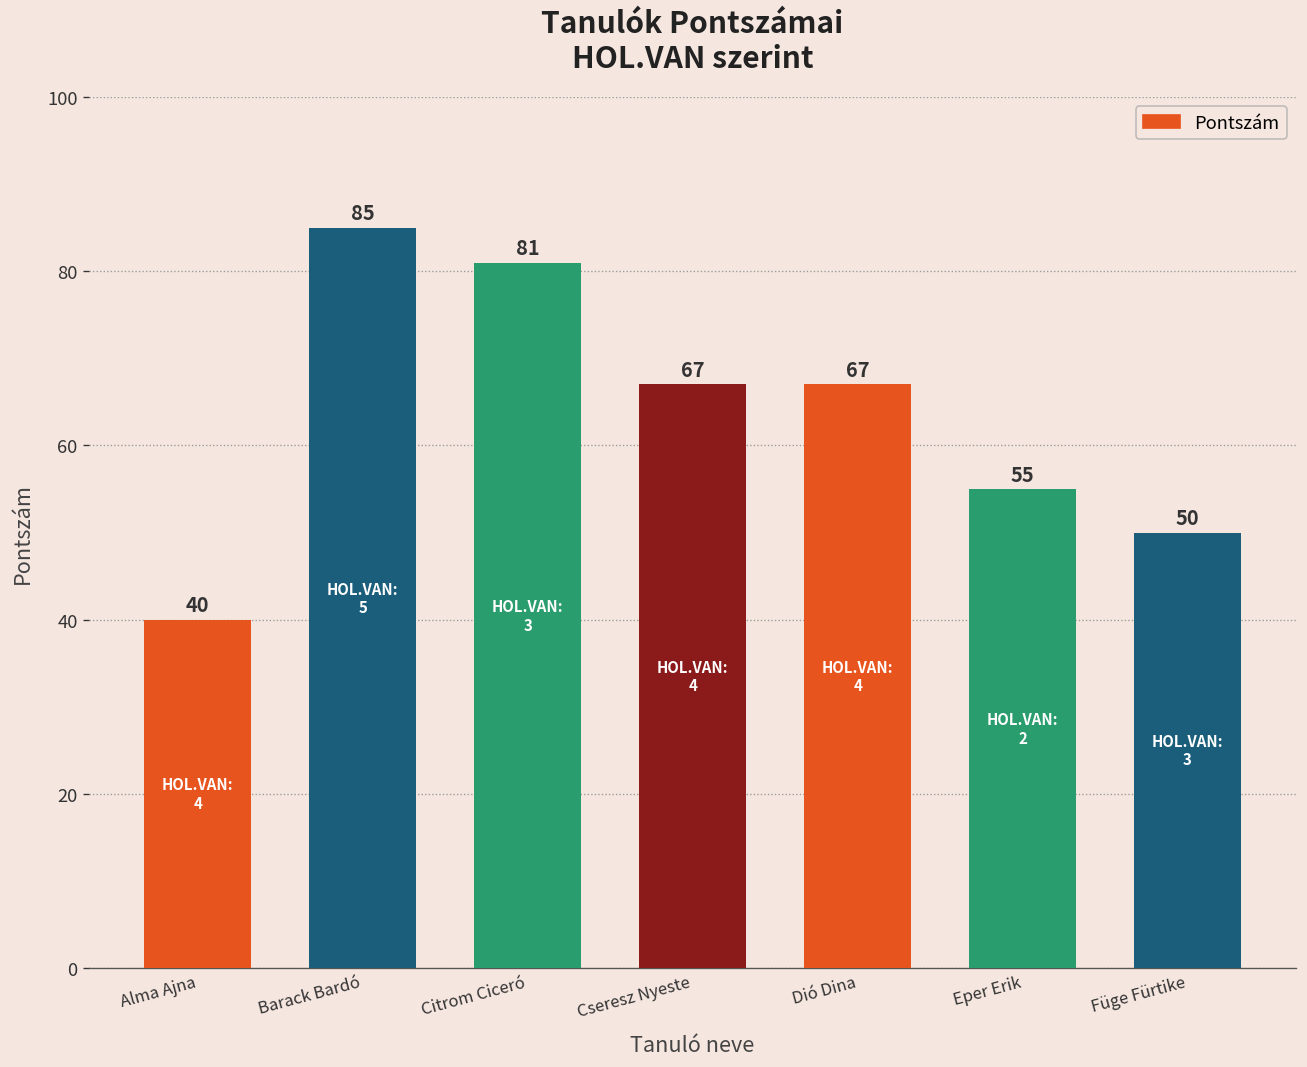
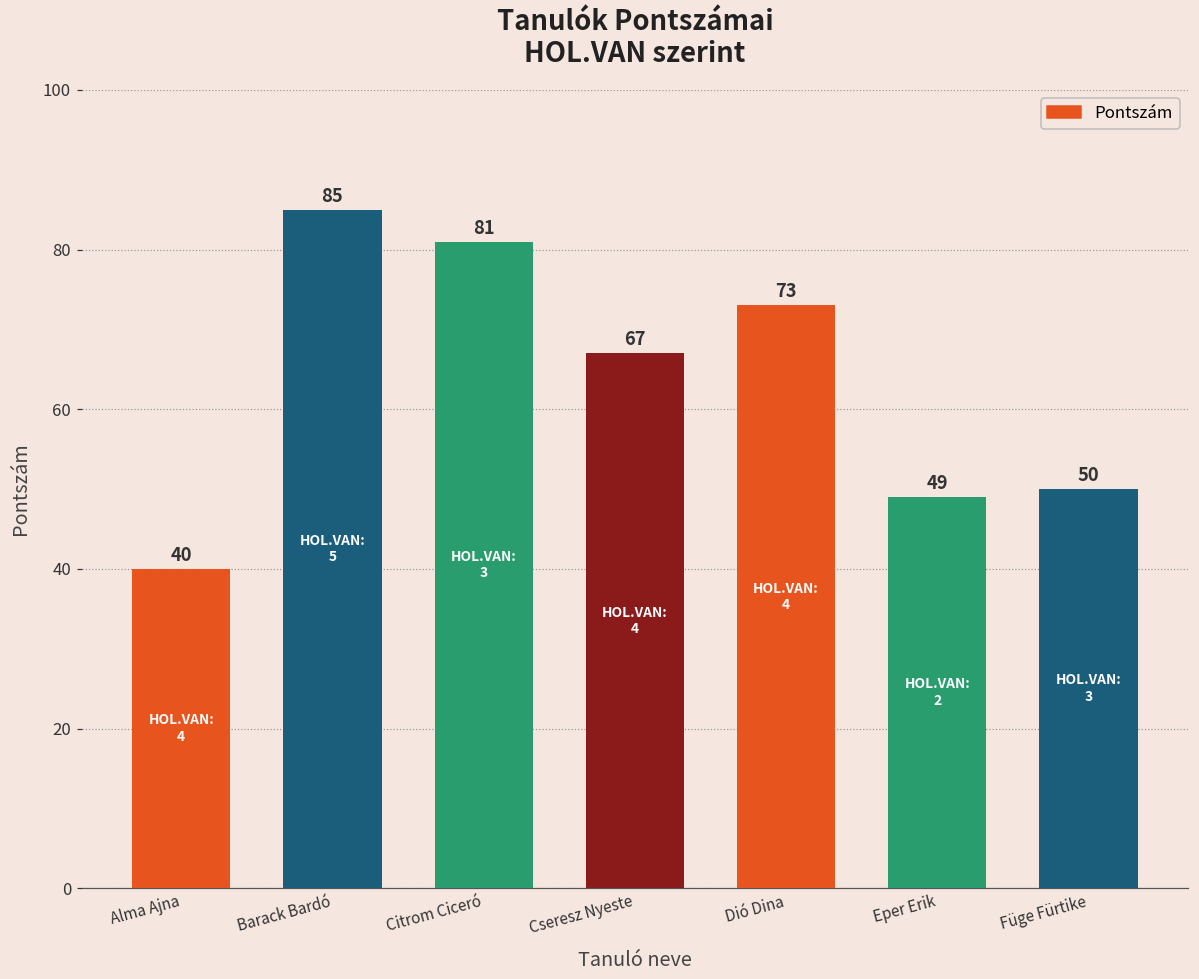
  {
    "Alma Ajna": 40,
    "Barack Bardó": 85,
    "Citrom Ciceró": 81,
    "Cseresz Nyeste": 67,
-   "Dió Dina": 67,
-   "Eper Erik": 55,
+   "Dió Dina": 73,
+   "Eper Erik": 49,
    "Füge Fürtike": 50
  }
